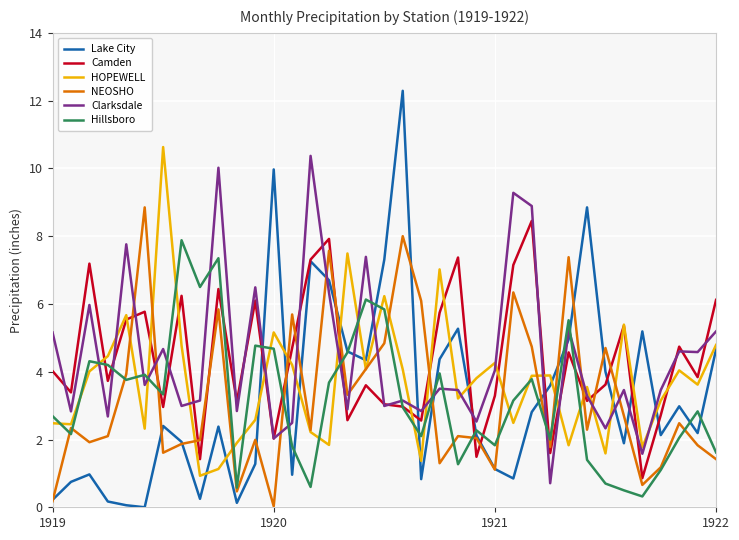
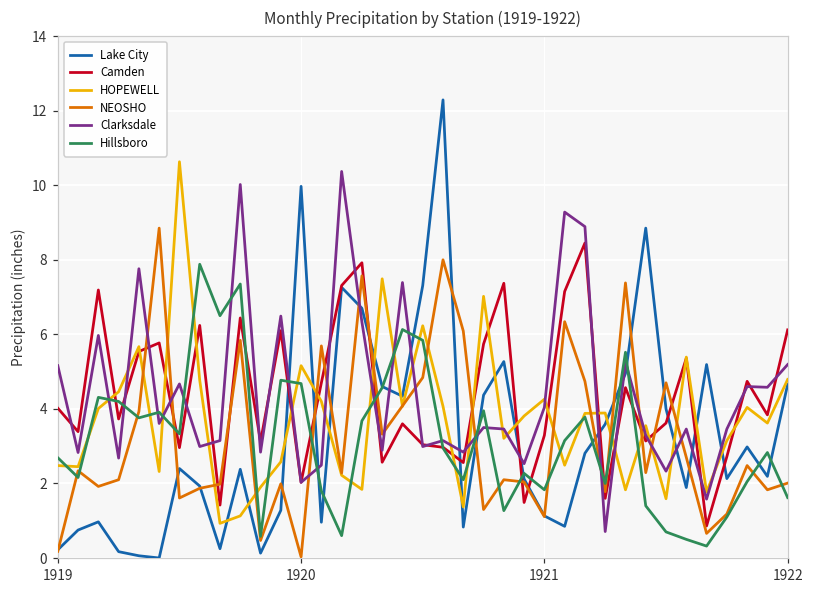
  {
    "Lake City": {
      "1920": 10.0,
      "1922": 4.7
    },
    "Camden": {
      "1919": 4.0,
      "1921": 3.3,
      "1922": 6.1
    },
    "HOPEWELL": {
      "1919": 2.5,
      "1920": 5.2,
      "1921": 4.3,
      "1922": 4.8
    },
    "NEOSHO": {
      "1920": 0.0,
-     "1922": 1.4
+     "1922": 2.0
    },
    "Clarksdale": {
      "1919": 5.2,
      "1921": 4.0,
      "1922": 5.2
    },
    "Hillsboro": {
      "1919": 2.7,
      "1920": 4.7,
      "1921": 1.8,
      "1922": 1.6
    }
  }
